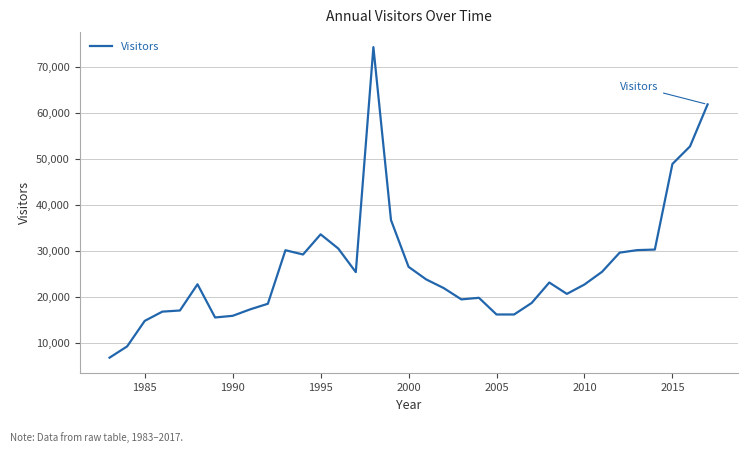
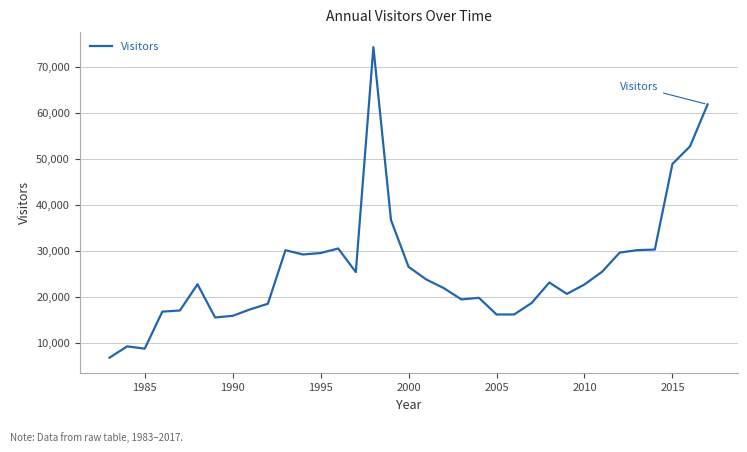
  {
-   "1985": "15,000",
+   "1985": "9,000",
    "1990": "16,000",
-   "1995": "34,000",
+   "1995": "30,000",
    "2000": "27,000",
    "2005": "16,000",
    "2010": "23,000",
    "2015": "49,000"
  }
